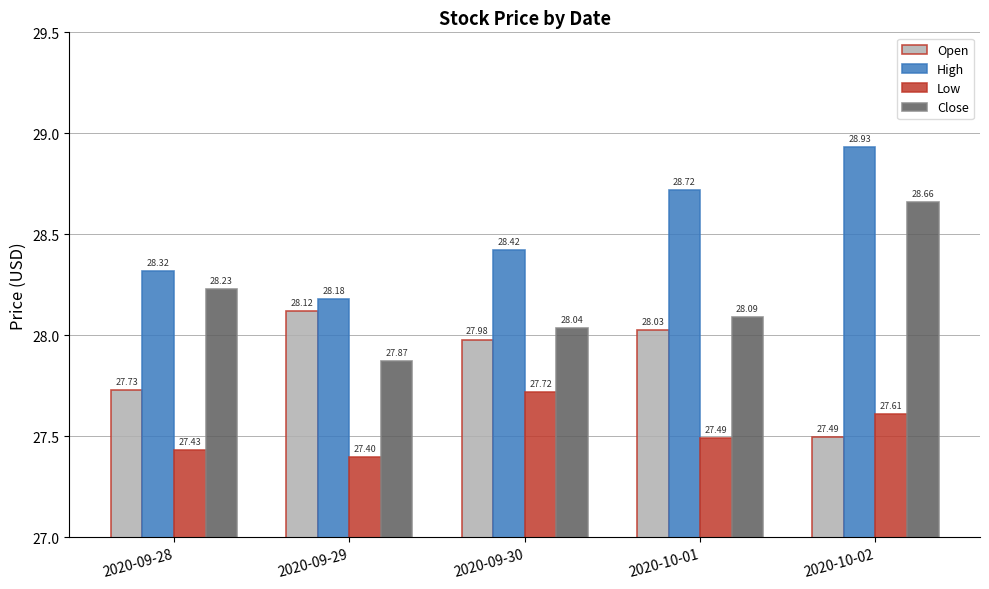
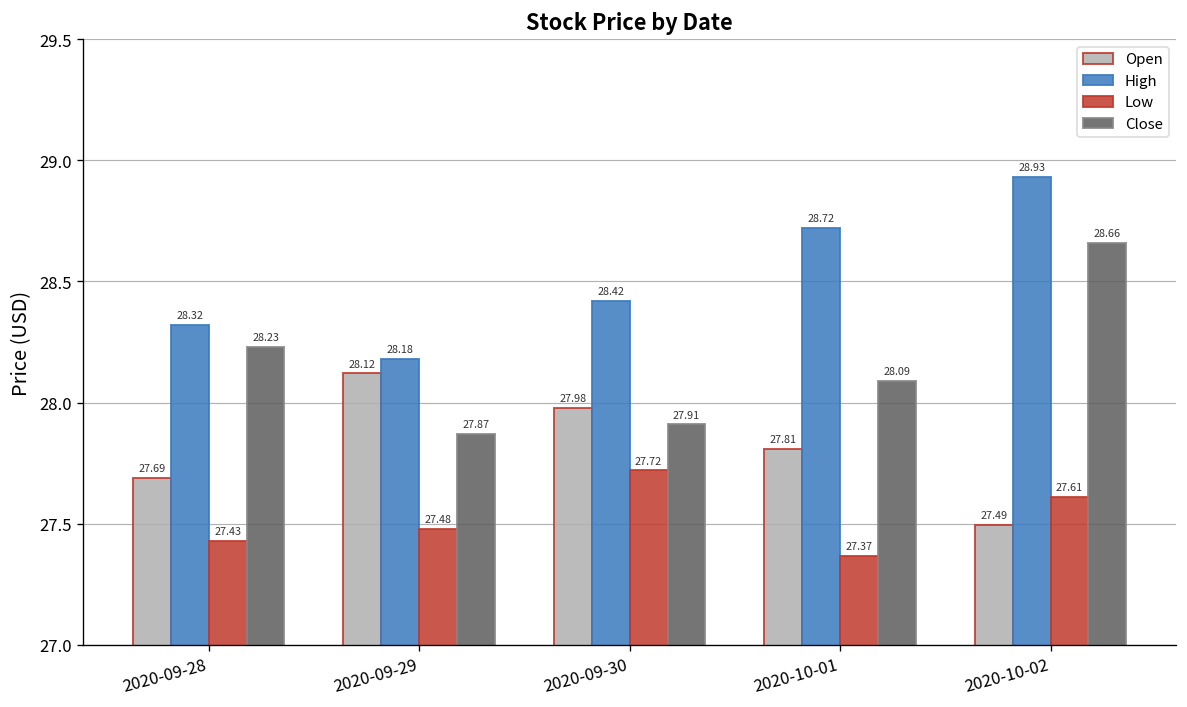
  {
    "Open": {
-     "2020-09-28": 27.73,
+     "2020-09-28": 27.69,
      "2020-09-29": 28.12,
      "2020-09-30": 27.98,
-     "2020-10-01": 28.03,
+     "2020-10-01": 27.81,
      "2020-10-02": 27.49
    },
    "High": {
      "2020-09-28": 28.32,
      "2020-09-29": 28.18,
      "2020-09-30": 28.42,
      "2020-10-01": 28.72,
      "2020-10-02": 28.93
    },
    "Low": {
      "2020-09-28": 27.43,
-     "2020-09-29": 27.40,
+     "2020-09-29": 27.48,
      "2020-09-30": 27.72,
-     "2020-10-01": 27.49,
+     "2020-10-01": 27.37,
      "2020-10-02": 27.61
    },
    "Close": {
      "2020-09-28": 28.23,
      "2020-09-29": 27.87,
-     "2020-09-30": 28.04,
+     "2020-09-30": 27.91,
      "2020-10-01": 28.09,
      "2020-10-02": 28.66
    }
  }
